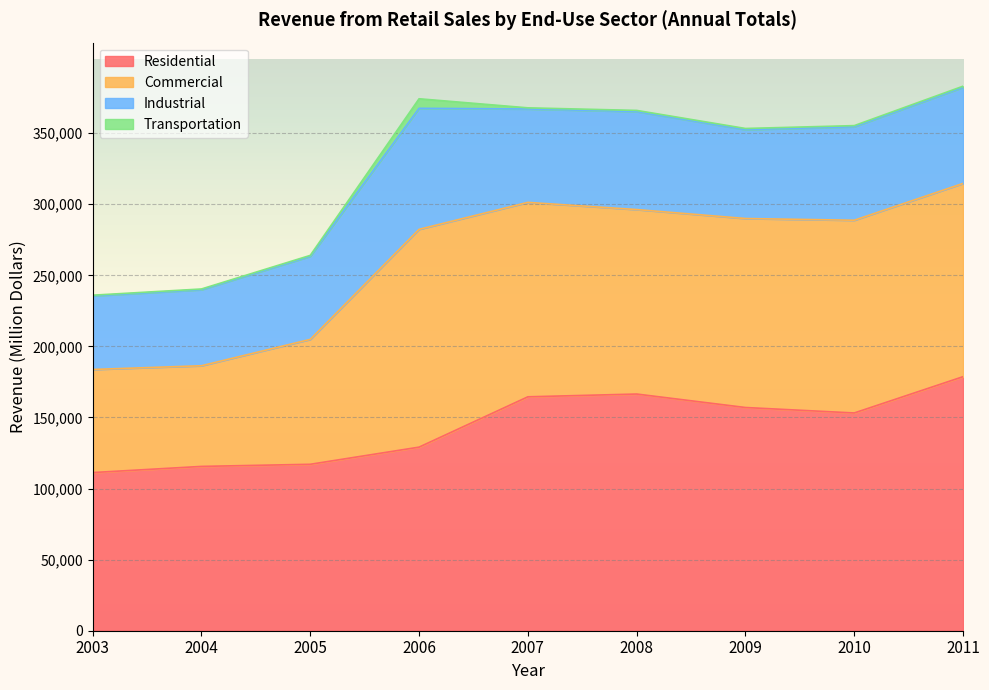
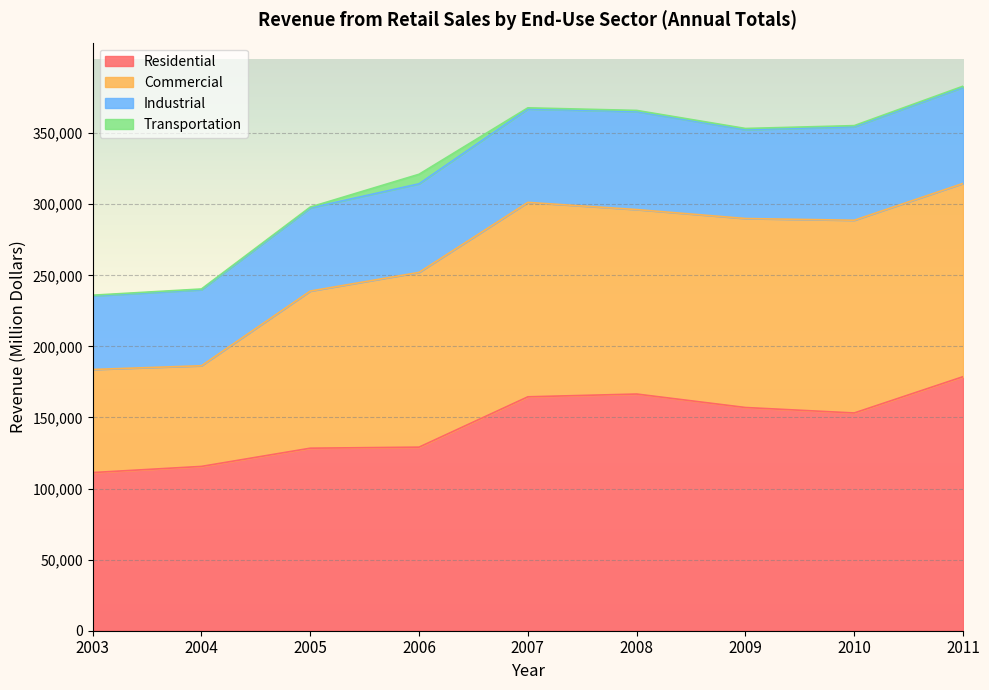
  {
    "Residential": {
      "2003": "111,000",
      "2004": "116,000",
-     "2005": "117,000",
+     "2005": "128,000",
      "2006": "129,000",
      "2007": "165,000",
      "2008": "166,000",
      "2009": "157,000",
      "2010": "153,000",
      "2011": "179,000"
    },
    "Commercial": {
      "2003": "73,000",
      "2004": "71,000",
-     "2005": "88,000",
-     "2006": "153,000",
+     "2005": "111,000",
+     "2006": "123,000",
      "2007": "137,000",
      "2008": "130,000",
      "2009": "133,000",
      "2010": "136,000",
      "2011": "136,000"
    },
    "Industrial": {
-     "2006": "85,000"
+     "2006": "62,000"
    },
    "Transportation": {
      "2006": "7,000"
    }
  }
